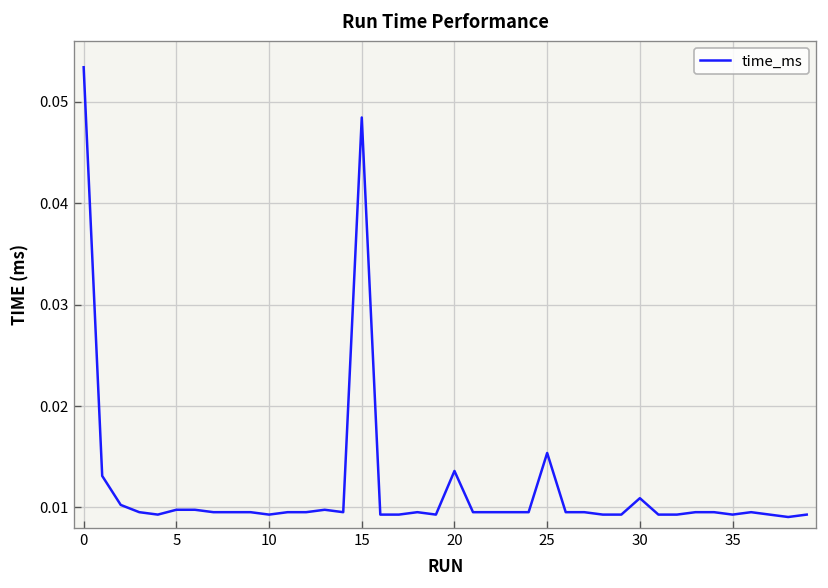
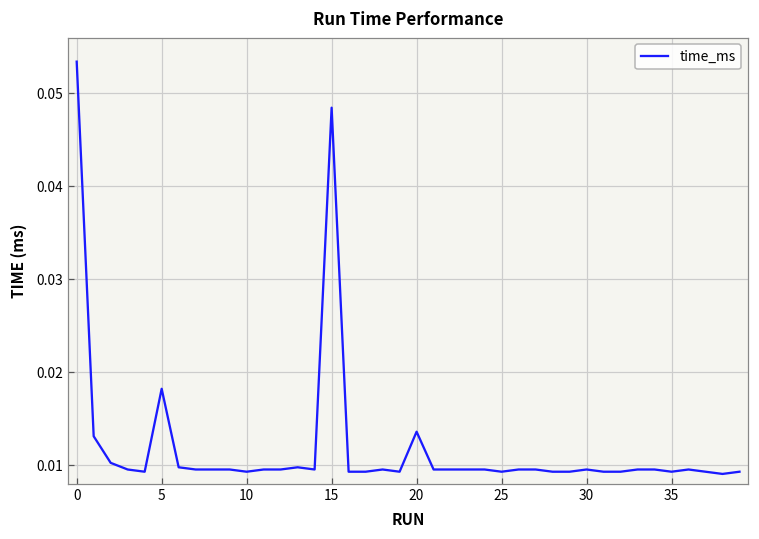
  {
    "0": 0.053,
-   "5": 0.010,
+   "5": 0.018,
    "10": 0.009,
    "15": 0.048,
    "20": 0.014,
-   "25": 0.015,
-   "30": 0.011,
+   "25": 0.009,
+   "30": 0.010,
    "35": 0.009
  }
